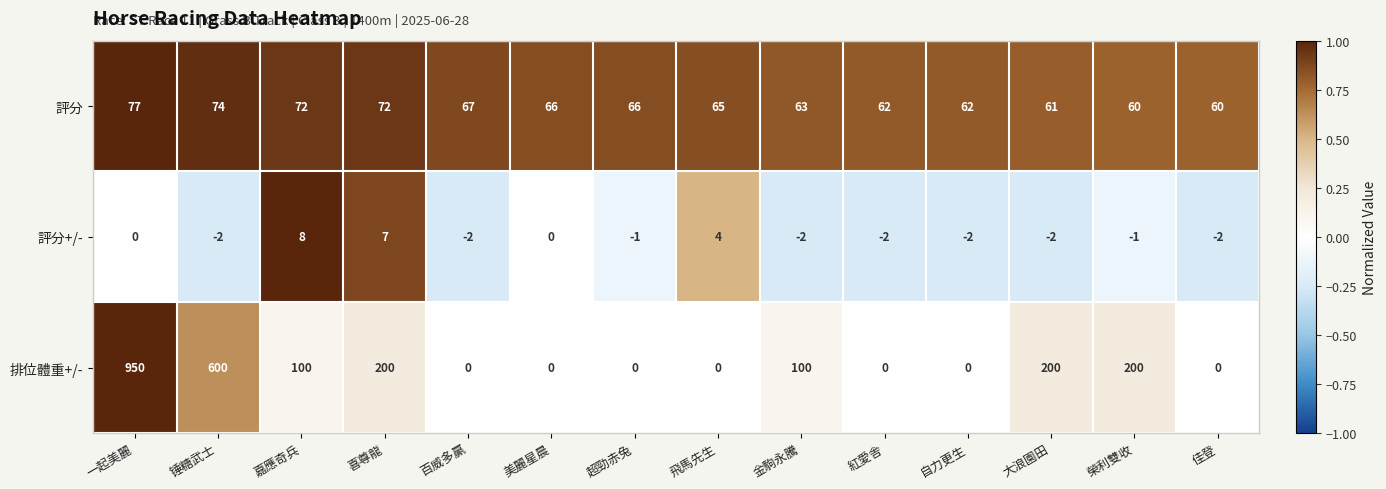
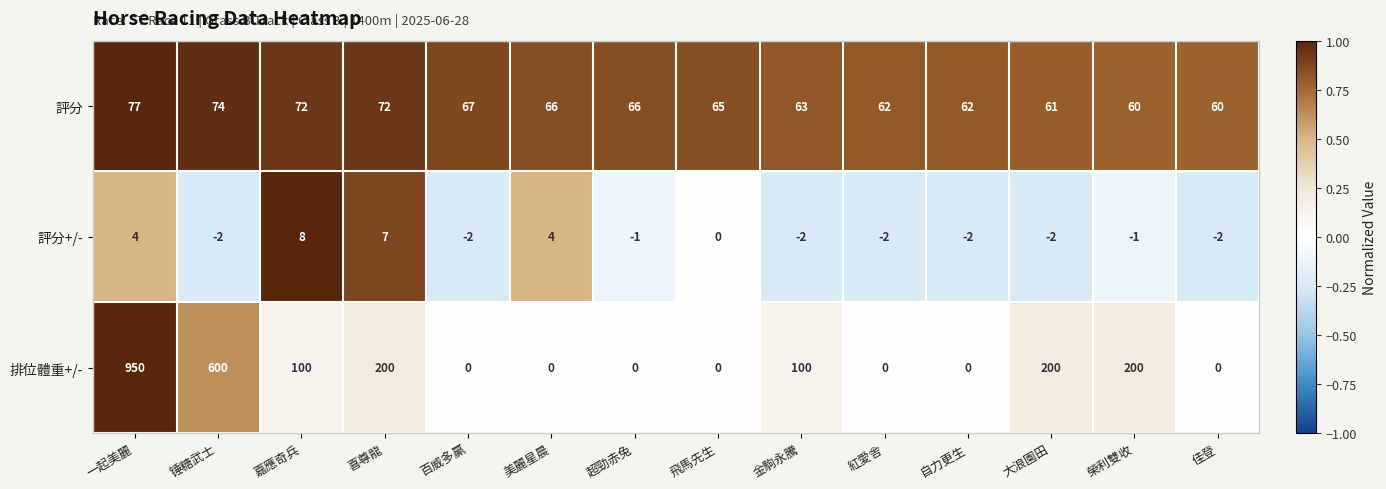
  {
    "評分": {
      "一起美麗": 77,
      "锤糖武士": 74,
      "嘉應奇兵": 72,
      "喜尊龍": 72,
      "百威多贏": 67,
      "美麗星晨": 66,
      "超勁赤兔": 66,
      "飛馬先生": 65,
      "金駒永騰": 63,
      "紅愛舎": 62,
      "自力更生": 62,
      "大浪園田": 61,
      "榮利雙收": 60,
      "佳登": 60
    },
    "評分+/-": {
-     "一起美麗": 0,
+     "一起美麗": 4,
      "锤糖武士": -2,
      "嘉應奇兵": 8,
      "喜尊龍": 7,
      "百威多贏": -2,
-     "美麗星晨": 0,
+     "美麗星晨": 4,
      "超勁赤兔": -1,
-     "飛馬先生": 4,
+     "飛馬先生": 0,
      "金駒永騰": -2,
      "紅愛舎": -2,
      "自力更生": -2,
      "大浪園田": -2,
      "榮利雙收": -1,
      "佳登": -2
    },
    "排位體重+/-": {
      "一起美麗": 950,
      "锤糖武士": 600,
      "嘉應奇兵": 100,
      "喜尊龍": 200,
      "百威多贏": 0,
      "美麗星晨": 0,
      "超勁赤兔": 0,
      "飛馬先生": 0,
      "金駒永騰": 100,
      "紅愛舎": 0,
      "自力更生": 0,
      "大浪園田": 200,
      "榮利雙收": 200,
      "佳登": 0
    }
  }
